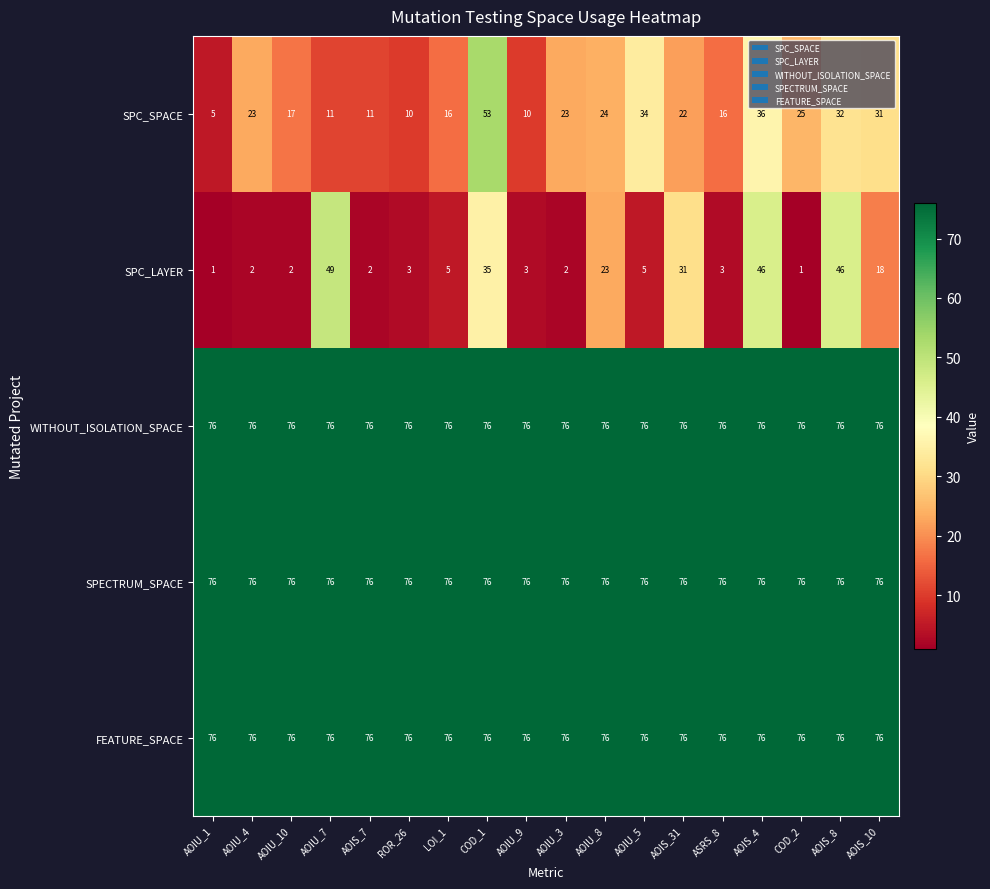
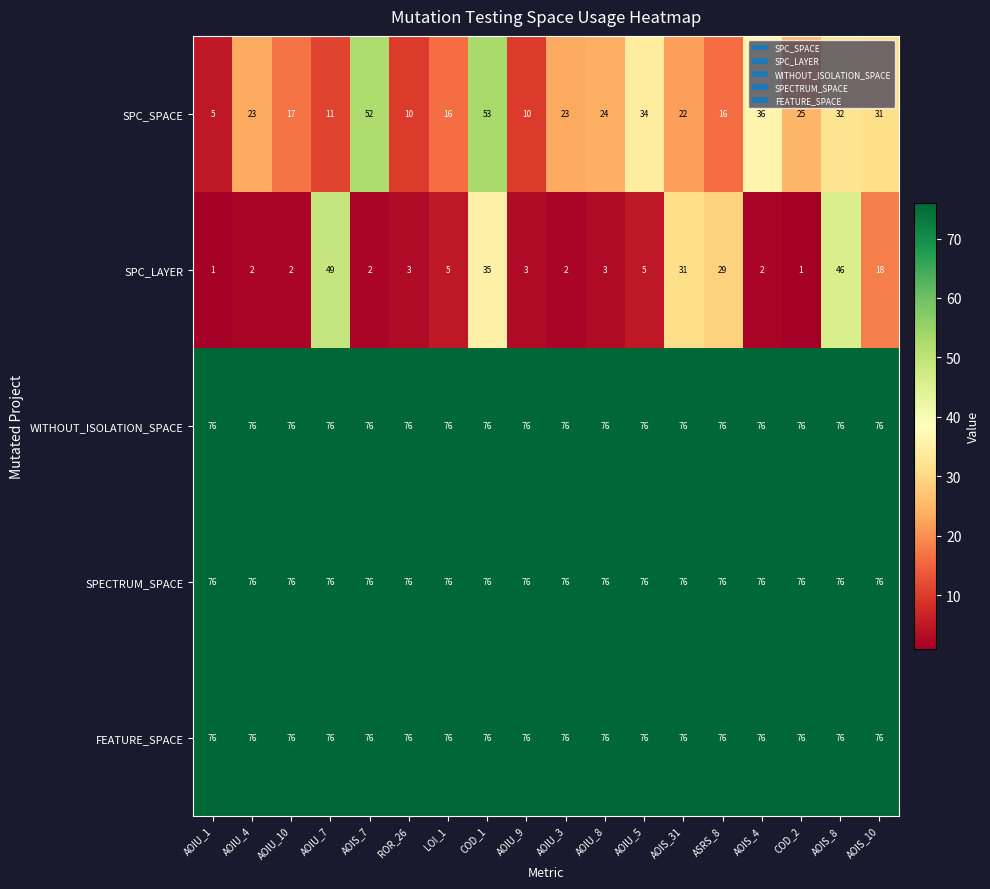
  {
    "SPC_SPACE": {
      "AOIU_1": 5,
      "AOIU_4": 23,
      "AOIU_10": 17,
      "AOIU_7": 11,
-     "AOIS_7": 11,
+     "AOIS_7": 52,
      "ROR_26": 10,
      "LOI_1": 16,
      "COD_1": 53,
      "AOIU_9": 10,
      "AOIU_3": 23,
      "AOIU_8": 24,
      "AOIU_5": 34,
      "AOIS_31": 22,
      "ASRS_8": 16,
      "AOIS_4": 36,
      "COD_2": 25,
      "AOIS_8": 32,
      "AOIS_10": 31
    },
    "SPC_LAYER": {
      "AOIU_1": 1,
      "AOIU_4": 2,
      "AOIU_10": 2,
      "AOIU_7": 49,
      "AOIS_7": 2,
      "ROR_26": 3,
      "LOI_1": 5,
      "COD_1": 35,
      "AOIU_9": 3,
      "AOIU_3": 2,
-     "AOIU_8": 23,
+     "AOIU_8": 3,
      "AOIU_5": 5,
      "AOIS_31": 31,
-     "ASRS_8": 3,
-     "AOIS_4": 46,
+     "ASRS_8": 29,
+     "AOIS_4": 2,
      "COD_2": 1,
      "AOIS_8": 46,
      "AOIS_10": 18
    },
    "WITHOUT_ISOLATION_SPACE": {
      "AOIU_1": 76,
      "AOIU_4": 76,
      "AOIU_10": 76,
      "AOIU_7": 76,
      "AOIS_7": 76,
      "ROR_26": 76,
      "LOI_1": 76,
      "COD_1": 76,
      "AOIU_9": 76,
      "AOIU_3": 76,
      "AOIU_8": 76,
      "AOIU_5": 76,
      "AOIS_31": 76,
      "ASRS_8": 76,
      "AOIS_4": 76,
      "COD_2": 76,
      "AOIS_8": 76,
      "AOIS_10": 76
    },
    "SPECTRUM_SPACE": {
      "AOIU_1": 76,
      "AOIU_4": 76,
      "AOIU_10": 76,
      "AOIU_7": 76,
      "AOIS_7": 76,
      "ROR_26": 76,
      "LOI_1": 76,
      "COD_1": 76,
      "AOIU_9": 76,
      "AOIU_3": 76,
      "AOIU_8": 76,
      "AOIU_5": 76,
      "AOIS_31": 76,
      "ASRS_8": 76,
      "AOIS_4": 76,
      "COD_2": 76,
      "AOIS_8": 76,
      "AOIS_10": 76
    },
    "FEATURE_SPACE": {
      "AOIU_1": 76,
      "AOIU_4": 76,
      "AOIU_10": 76,
      "AOIU_7": 76,
      "AOIS_7": 76,
      "ROR_26": 76,
      "LOI_1": 76,
      "COD_1": 76,
      "AOIU_9": 76,
      "AOIU_3": 76,
      "AOIU_8": 76,
      "AOIU_5": 76,
      "AOIS_31": 76,
      "ASRS_8": 76,
      "AOIS_4": 76,
      "COD_2": 76,
      "AOIS_8": 76,
      "AOIS_10": 76
    }
  }
